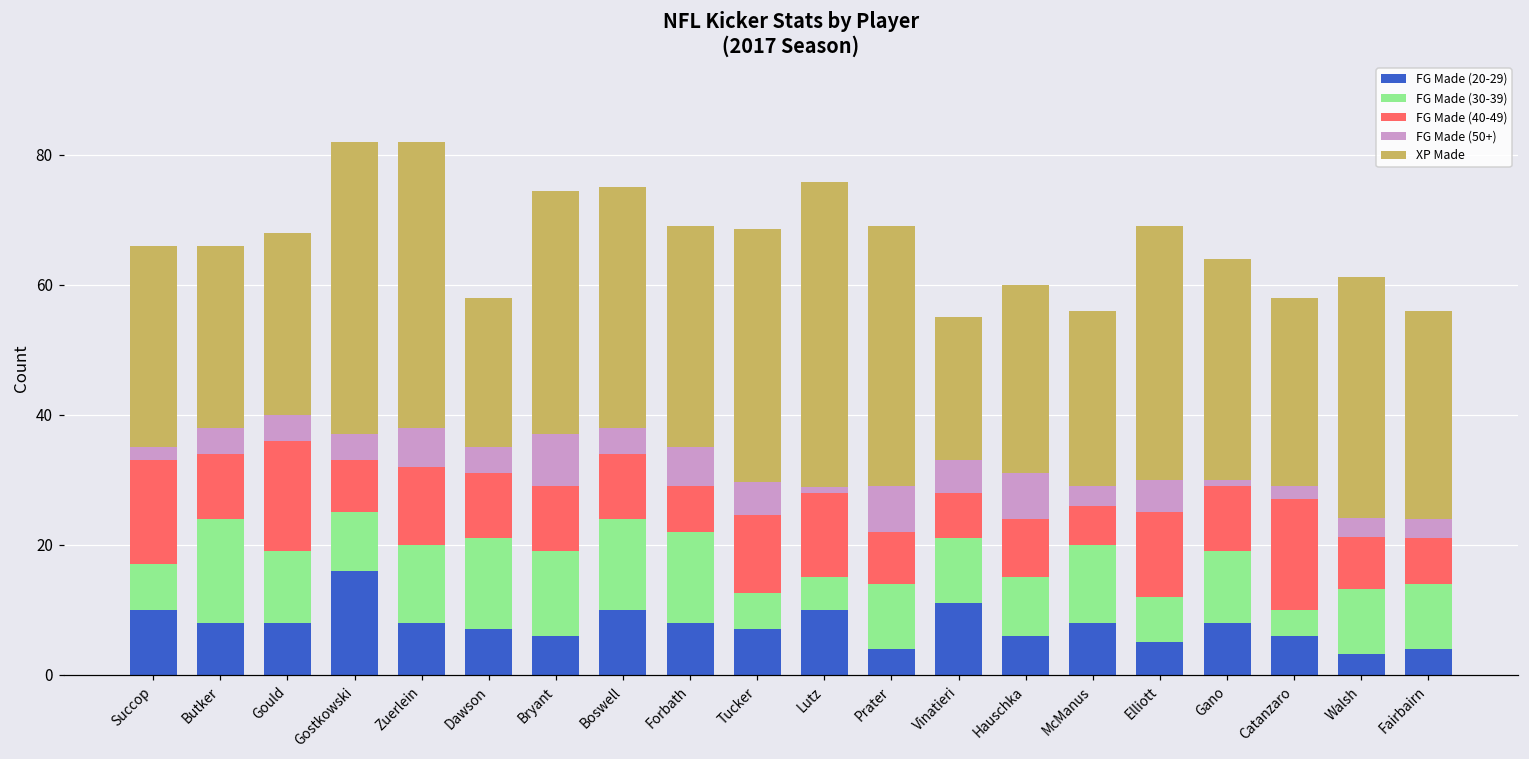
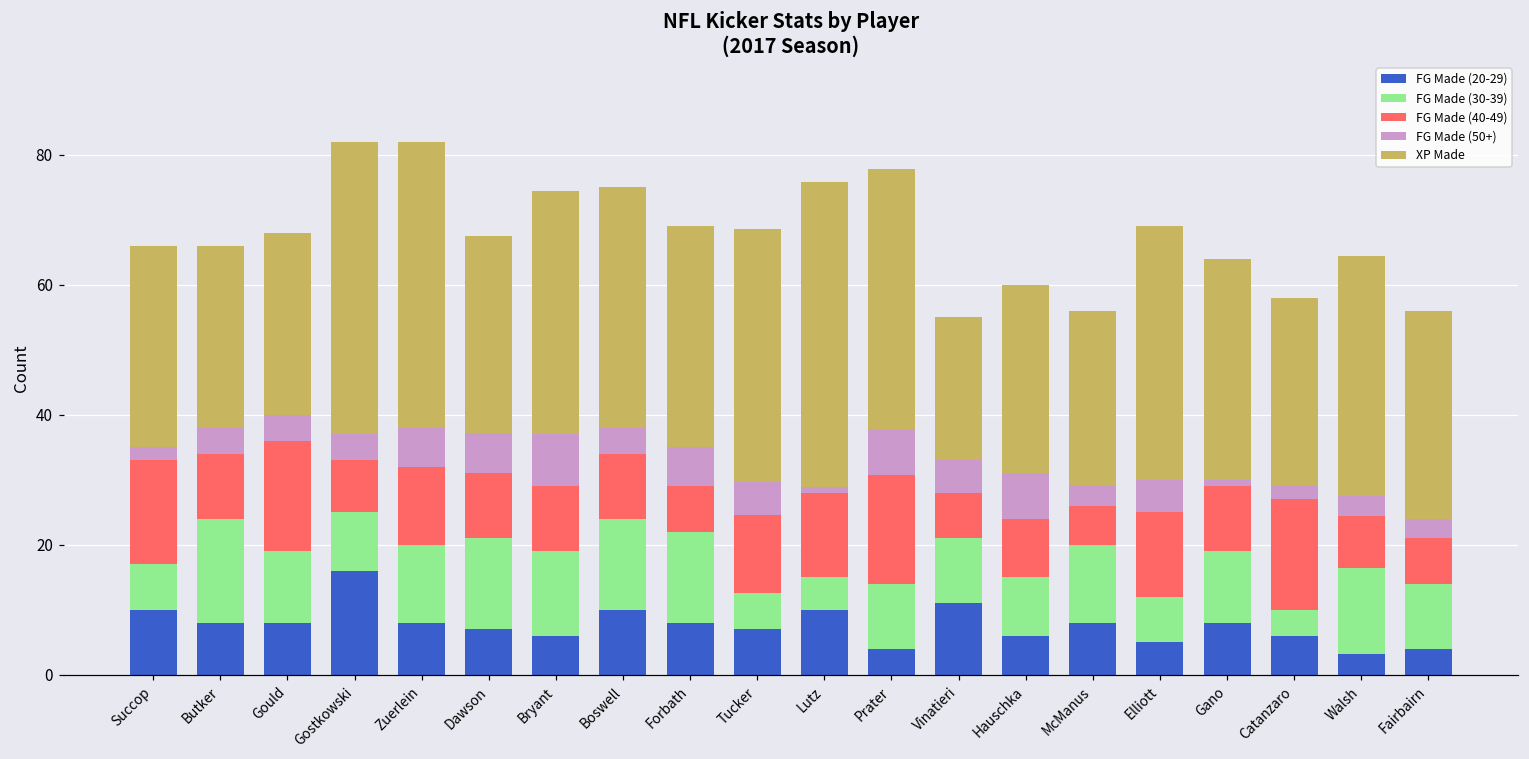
  {
    "FG Made (20-29)": {
      "Succop": 10,
      "Butker": 8,
      "Gould": 8,
      "Gostkowski": 16,
      "Zuerlein": 8,
      "Dawson": 7,
      "Bryant": 6,
      "Boswell": 10,
      "Forbath": 8,
      "Tucker": 7,
      "Lutz": 10,
      "Prater": 4,
      "Vinatieri": 11,
      "Hauschka": 6,
      "McManus": 8,
      "Elliott": 5,
      "Gano": 8,
      "Catanzaro": 6,
      "Walsh": 3,
      "Fairbairn": 4
    },
    "FG Made (30-39)": {
      "Succop": 7,
      "Butker": 16,
      "Gould": 11,
      "Gostkowski": 9,
      "Zuerlein": 12,
      "Dawson": 14,
      "Bryant": 13,
      "Boswell": 14,
      "Forbath": 14,
      "Tucker": 6,
      "Lutz": 5,
      "Prater": 10,
      "Vinatieri": 10,
      "Hauschka": 9,
      "McManus": 12,
      "Elliott": 7,
      "Gano": 11,
      "Catanzaro": 4,
-     "Walsh": 10,
+     "Walsh": 13,
      "Fairbairn": 10
    },
    "FG Made (40-49)": {
      "Succop": 16,
      "Butker": 10,
      "Gould": 17,
      "Gostkowski": 8,
      "Zuerlein": 12,
      "Dawson": 10,
      "Bryant": 10,
      "Boswell": 10,
      "Forbath": 7,
      "Tucker": 12,
      "Lutz": 13,
-     "Prater": 8,
+     "Prater": 17,
      "Vinatieri": 7,
      "Hauschka": 9,
      "McManus": 6,
      "Elliott": 13,
      "Gano": 10,
      "Catanzaro": 17,
      "Walsh": 8,
      "Fairbairn": 7
    },
    "FG Made (50+)": {
      "Succop": 2,
      "Butker": 4,
      "Gould": 4,
      "Gostkowski": 4,
      "Zuerlein": 6,
-     "Dawson": 4,
+     "Dawson": 6,
      "Bryant": 8,
      "Boswell": 4,
      "Forbath": 6,
      "Tucker": 5,
      "Lutz": 1,
      "Prater": 7,
      "Vinatieri": 5,
      "Hauschka": 7,
      "McManus": 3,
      "Elliott": 5,
      "Gano": 1,
      "Catanzaro": 2,
      "Walsh": 3,
      "Fairbairn": 3
    },
    "XP Made": {
      "Succop": 31,
      "Butker": 28,
      "Gould": 28,
      "Gostkowski": 45,
      "Zuerlein": 44,
-     "Dawson": 23,
+     "Dawson": 30,
      "Bryant": 37,
      "Boswell": 37,
      "Forbath": 34,
      "Tucker": 39,
      "Lutz": 47,
      "Prater": 40,
      "Vinatieri": 22,
      "Hauschka": 29,
      "McManus": 27,
      "Elliott": 39,
      "Gano": 34,
      "Catanzaro": 29,
      "Walsh": 37,
      "Fairbairn": 32
    }
  }
